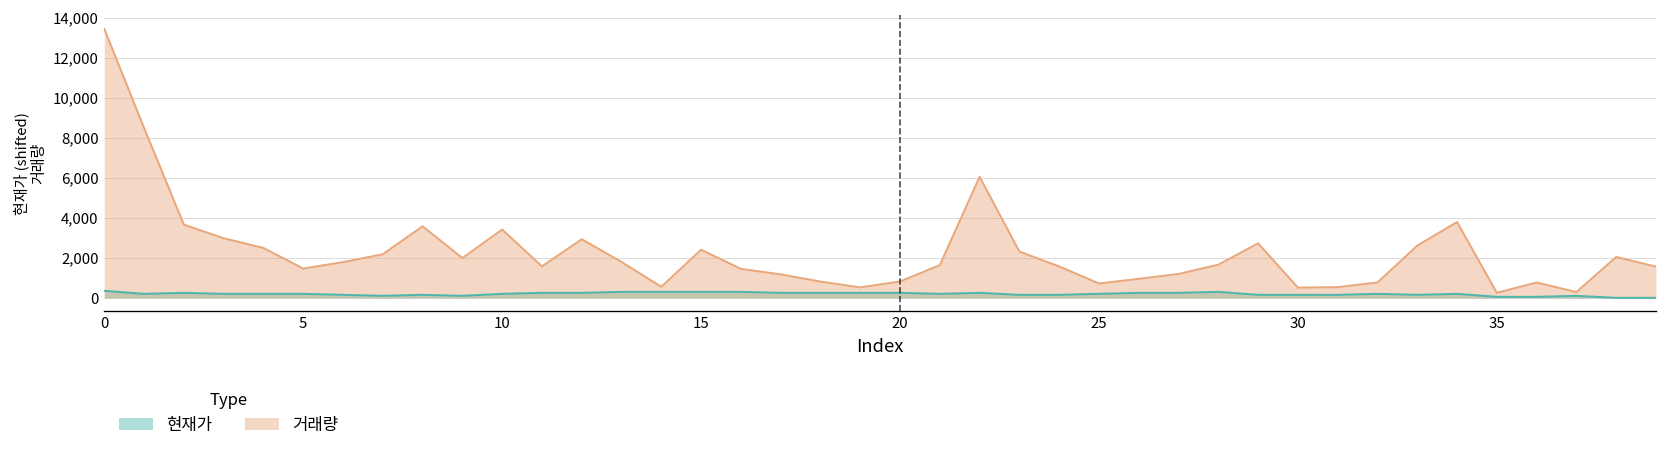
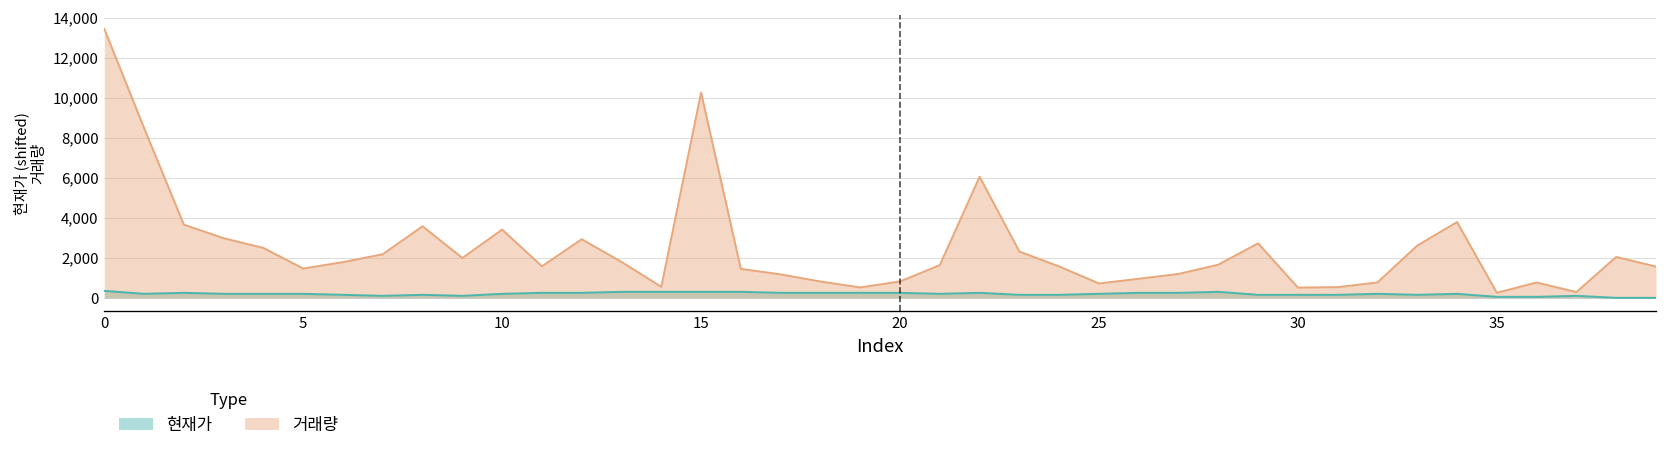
  {
    "현재가": {
      "0": "400",
      "5": "200",
      "10": "200",
      "15": "300",
      "20": "300",
      "25": "200",
      "30": "200",
      "35": "100"
    },
    "거래량": {
      "0": "13,400",
      "5": "1,500",
      "10": "3,400",
-     "15": "2,400",
+     "15": "10,300",
      "20": "800",
      "25": "700",
      "30": "500",
      "35": "300"
    }
  }
